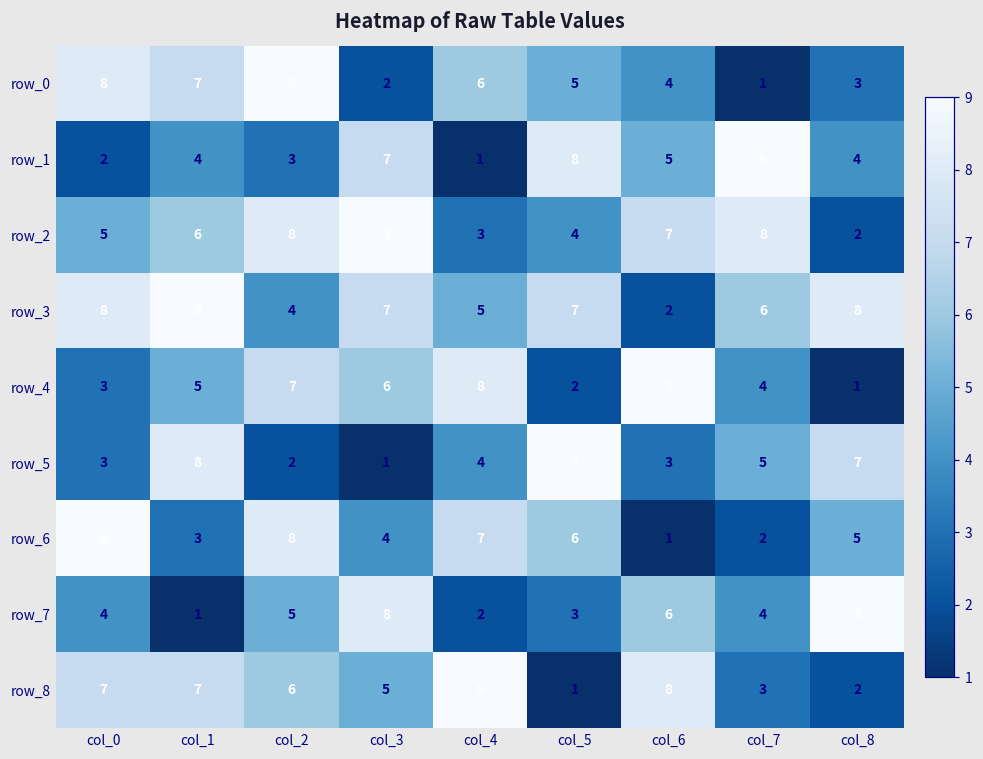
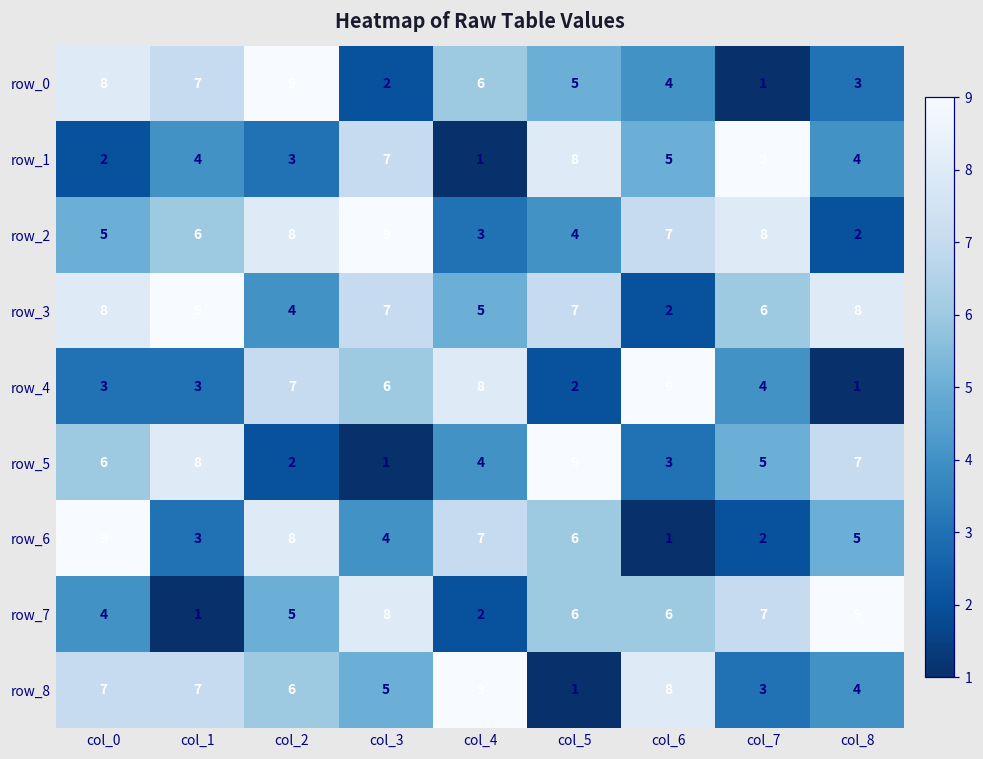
  {
    "row_0": {
      "col_1": 7,
      "col_3": 2,
      "col_4": 6,
      "col_5": 5,
      "col_6": 4,
      "col_7": 1,
      "col_8": 3
    },
    "row_1": {
      "col_0": 2,
      "col_1": 4,
      "col_2": 3,
      "col_3": 7,
      "col_4": 1,
      "col_6": 5,
      "col_8": 4
    },
    "row_2": {
      "col_0": 5,
      "col_1": 6,
      "col_4": 3,
      "col_5": 4,
      "col_6": 7,
      "col_8": 2
    },
    "row_3": {
      "col_2": 4,
      "col_3": 7,
      "col_4": 5,
      "col_5": 7,
      "col_6": 2,
      "col_7": 6
    },
    "row_4": {
      "col_0": 3,
-     "col_1": 5,
+     "col_1": 3,
      "col_2": 7,
      "col_3": 6,
      "col_5": 2,
      "col_7": 4,
      "col_8": 1
    },
    "row_5": {
-     "col_0": 3,
+     "col_0": 6,
      "col_2": 2,
      "col_3": 1,
      "col_4": 4,
      "col_6": 3,
      "col_7": 5,
      "col_8": 7
    },
    "row_6": {
      "col_1": 3,
      "col_3": 4,
      "col_4": 7,
      "col_5": 6,
      "col_6": 1,
      "col_7": 2,
      "col_8": 5
    },
    "row_7": {
      "col_0": 4,
      "col_1": 1,
      "col_2": 5,
      "col_4": 2,
-     "col_5": 3,
+     "col_5": 6,
      "col_6": 6,
-     "col_7": 4
+     "col_7": 7
    },
    "row_8": {
      "col_0": 7,
      "col_1": 7,
      "col_2": 6,
      "col_3": 5,
      "col_5": 1,
      "col_7": 3,
-     "col_8": 2
+     "col_8": 4
    }
  }
